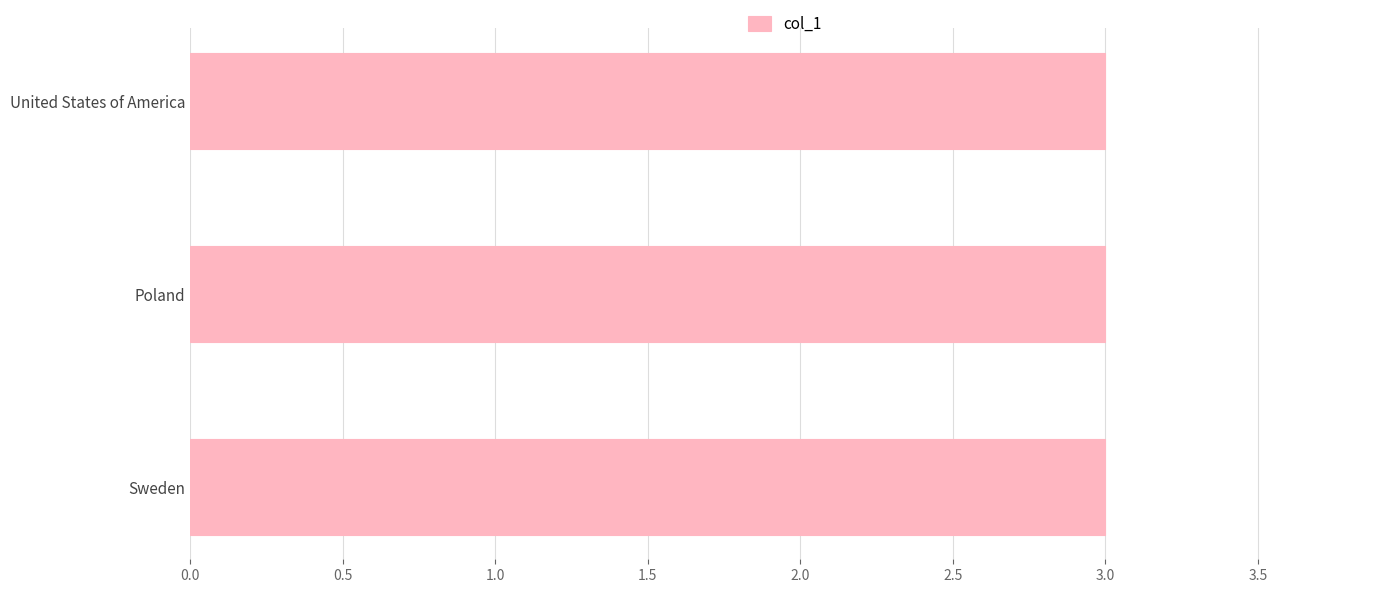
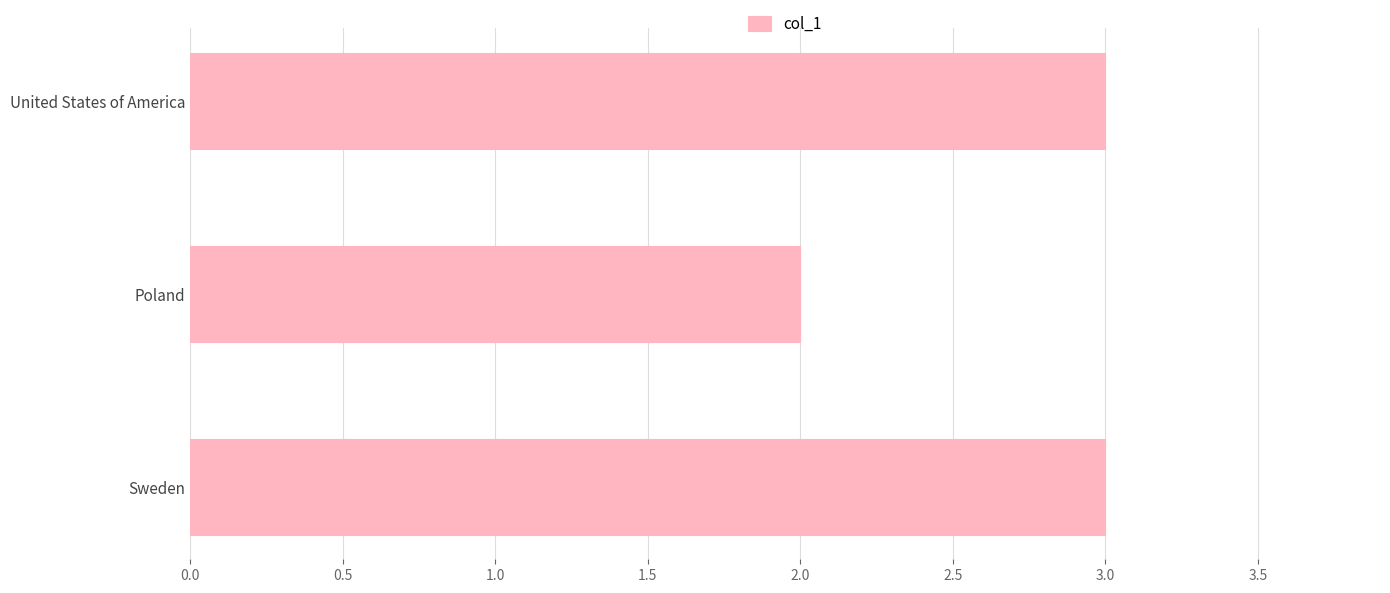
  {
    "United States of America": 3,
-   "Poland": 3,
+   "Poland": 2,
    "Sweden": 3
  }
